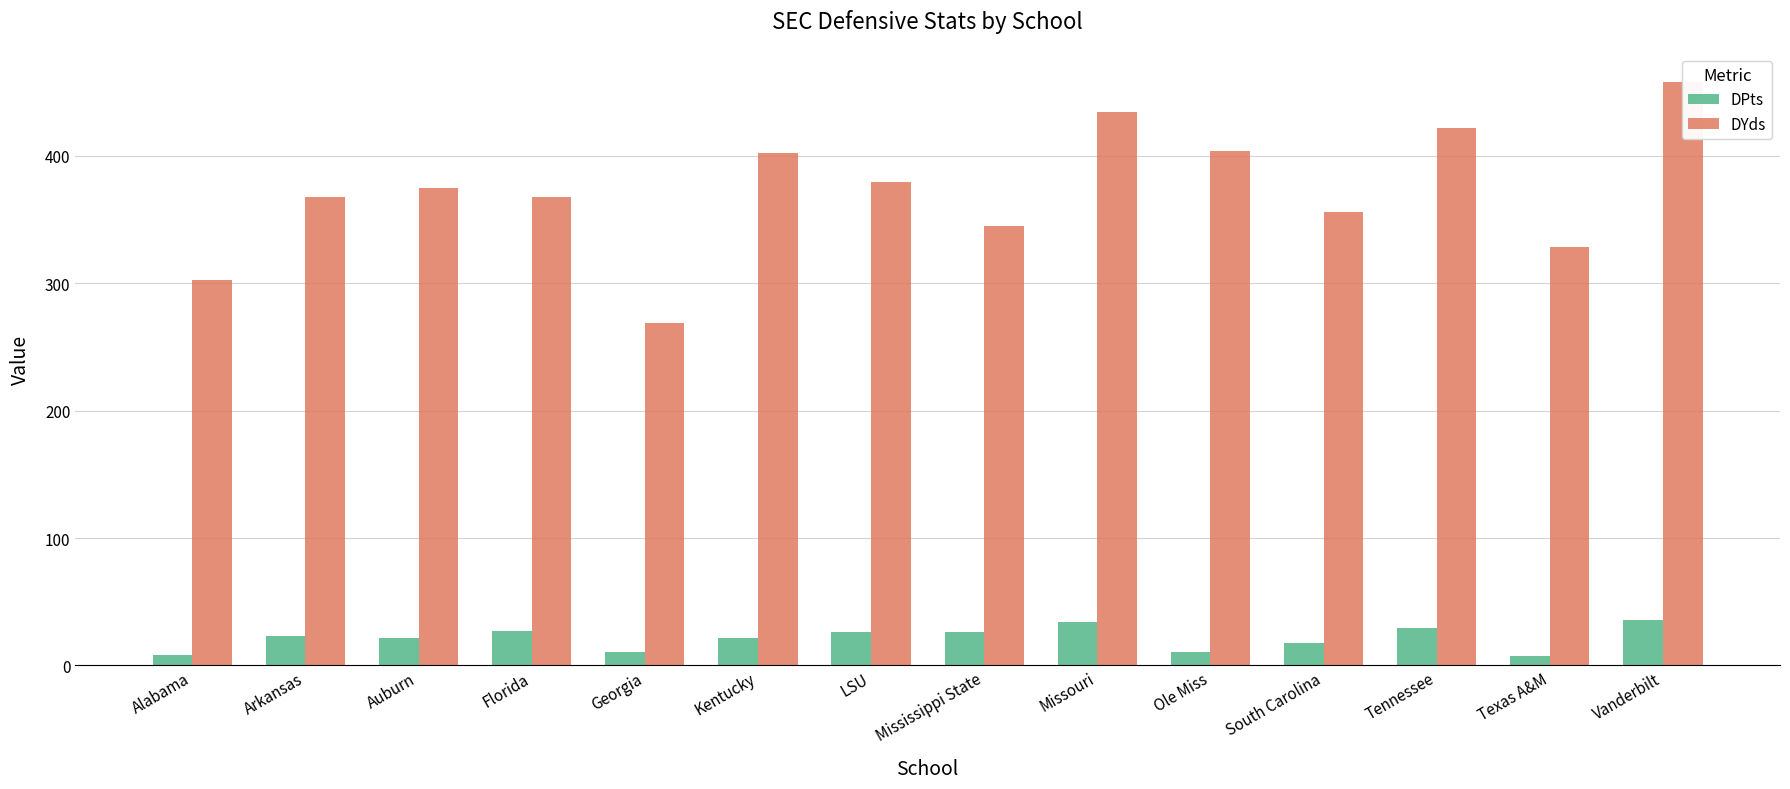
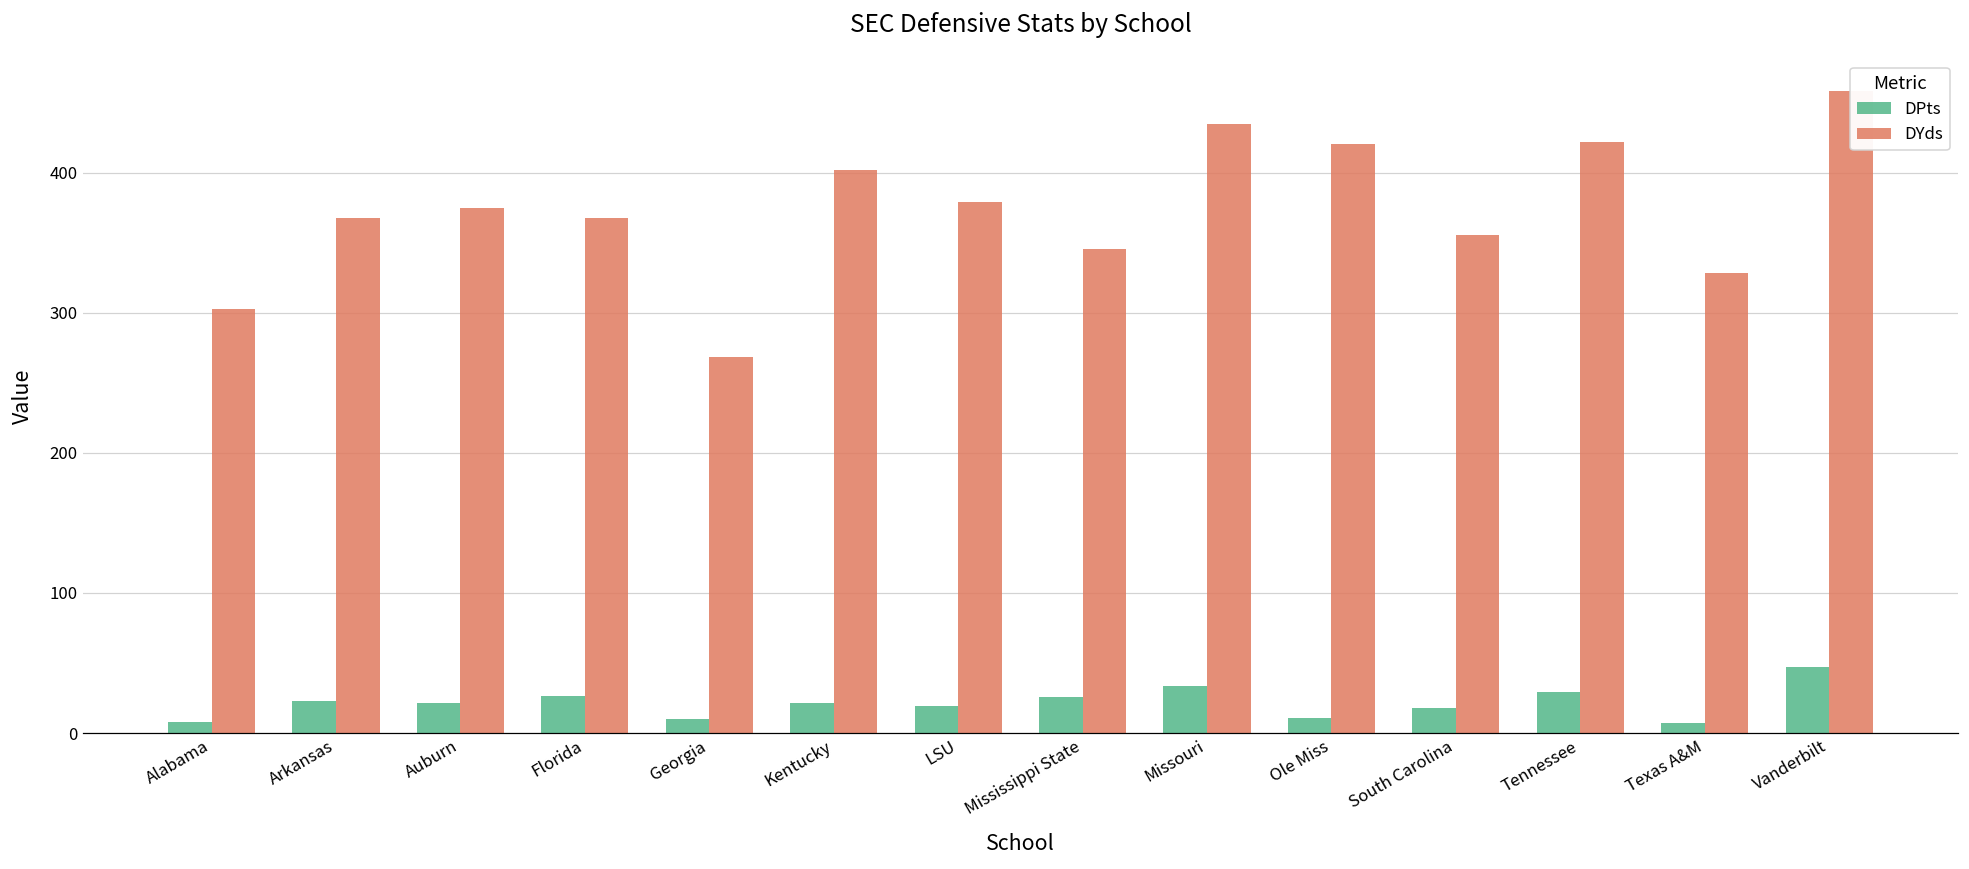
  {
    "DPts": {
      "Alabama": 8,
      "Arkansas": 23,
      "Auburn": 22,
      "Florida": 27,
      "Georgia": 10,
      "Kentucky": 22,
-     "LSU": 27,
+     "LSU": 19,
      "Mississippi State": 26,
      "Missouri": 34,
      "Ole Miss": 11,
      "South Carolina": 18,
      "Tennessee": 29,
      "Texas A&M": 7,
-     "Vanderbilt": 36
+     "Vanderbilt": 47
    },
    "DYds": {
      "Alabama": 303,
      "Arkansas": 368,
      "Auburn": 375,
      "Florida": 368,
      "Georgia": 269,
      "Kentucky": 402,
      "LSU": 379,
      "Mississippi State": 345,
      "Missouri": 435,
-     "Ole Miss": 404,
+     "Ole Miss": 420,
      "South Carolina": 356,
      "Tennessee": 422,
      "Texas A&M": 329
    }
  }
